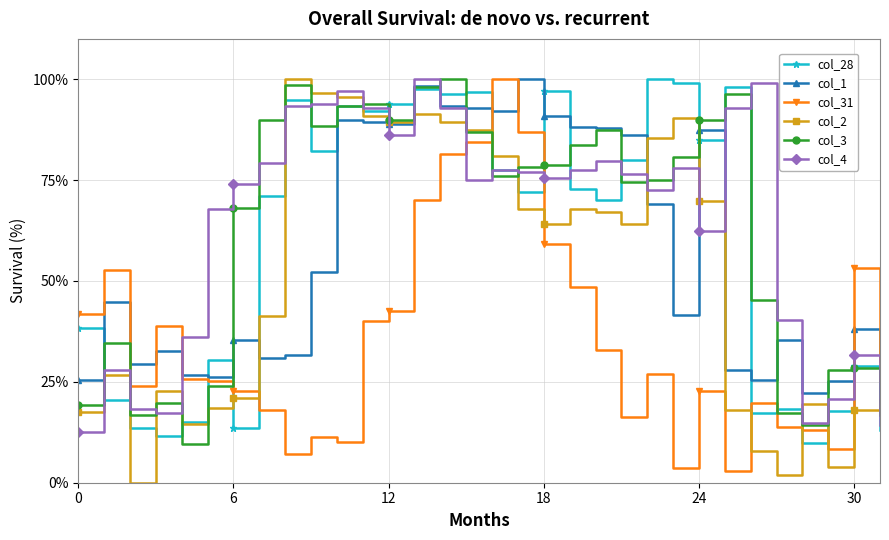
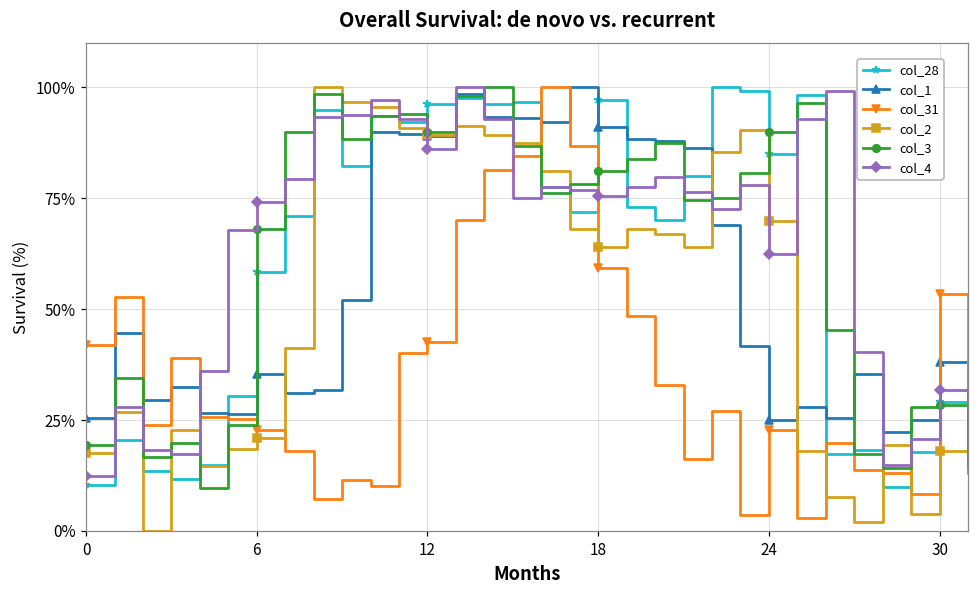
  {
    "col_28": {
-     "0": "38%",
-     "6": "14%",
-     "12": "94%",
+     "0": "10%",
+     "6": "58%",
+     "12": "96%",
      "18": "97%",
      "24": "85%"
    },
    "col_1": {
      "0": "25%",
      "6": "35%",
      "18": "91%",
-     "24": "87%",
+     "24": "25%",
      "30": "38%"
    },
    "col_3": {
      "0": "19%",
      "6": "68%",
-     "18": "79%",
+     "18": "81%",
      "24": "90%"
    },
    "col_4": {
      "0": "13%",
      "6": "74%",
      "12": "86%",
      "18": "75%",
      "24": "63%",
      "30": "32%"
    }
  }
